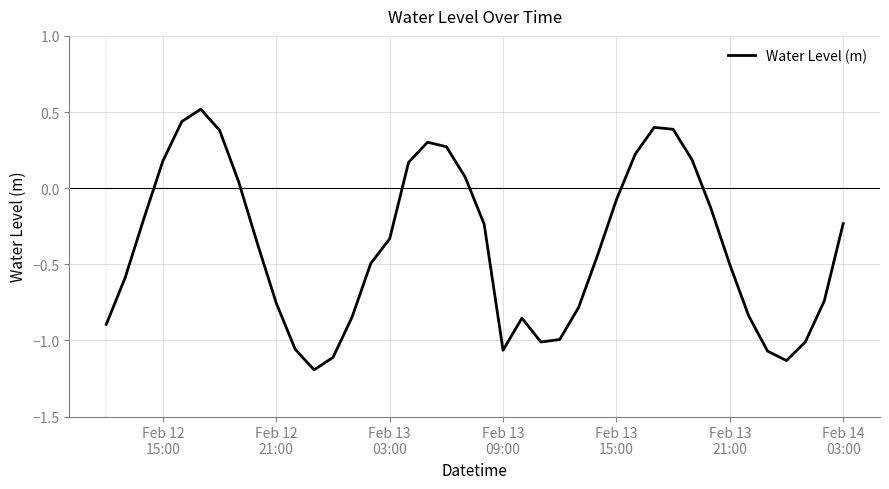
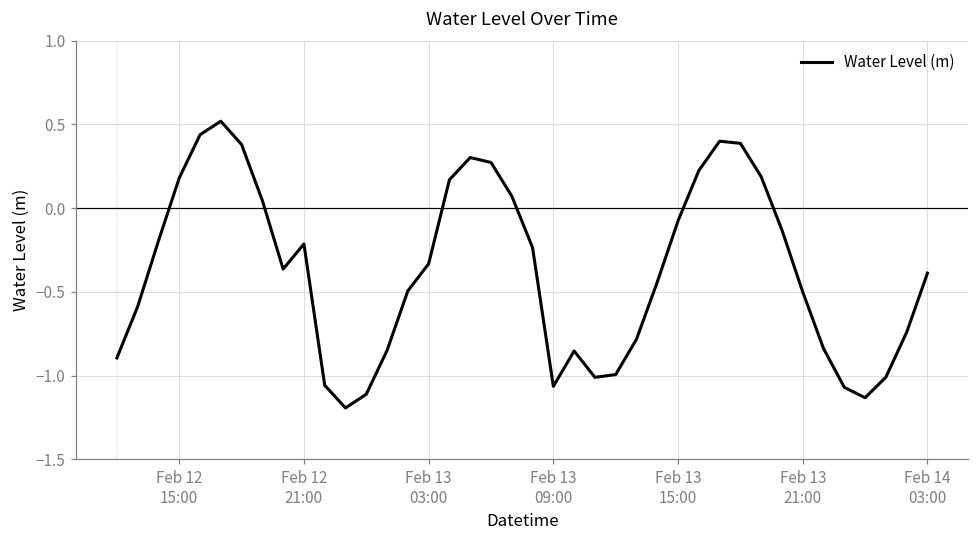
  {
    "Feb 12 15:00": 0.18,
-   "Feb 12 21:00": -0.76,
+   "Feb 12 21:00": -0.21,
    "Feb 13 03:00": -0.33,
    "Feb 13 09:00": -1.06,
    "Feb 13 15:00": -0.08,
    "Feb 13 21:00": -0.50,
-   "Feb 14 03:00": -0.23
+   "Feb 14 03:00": -0.39
  }
